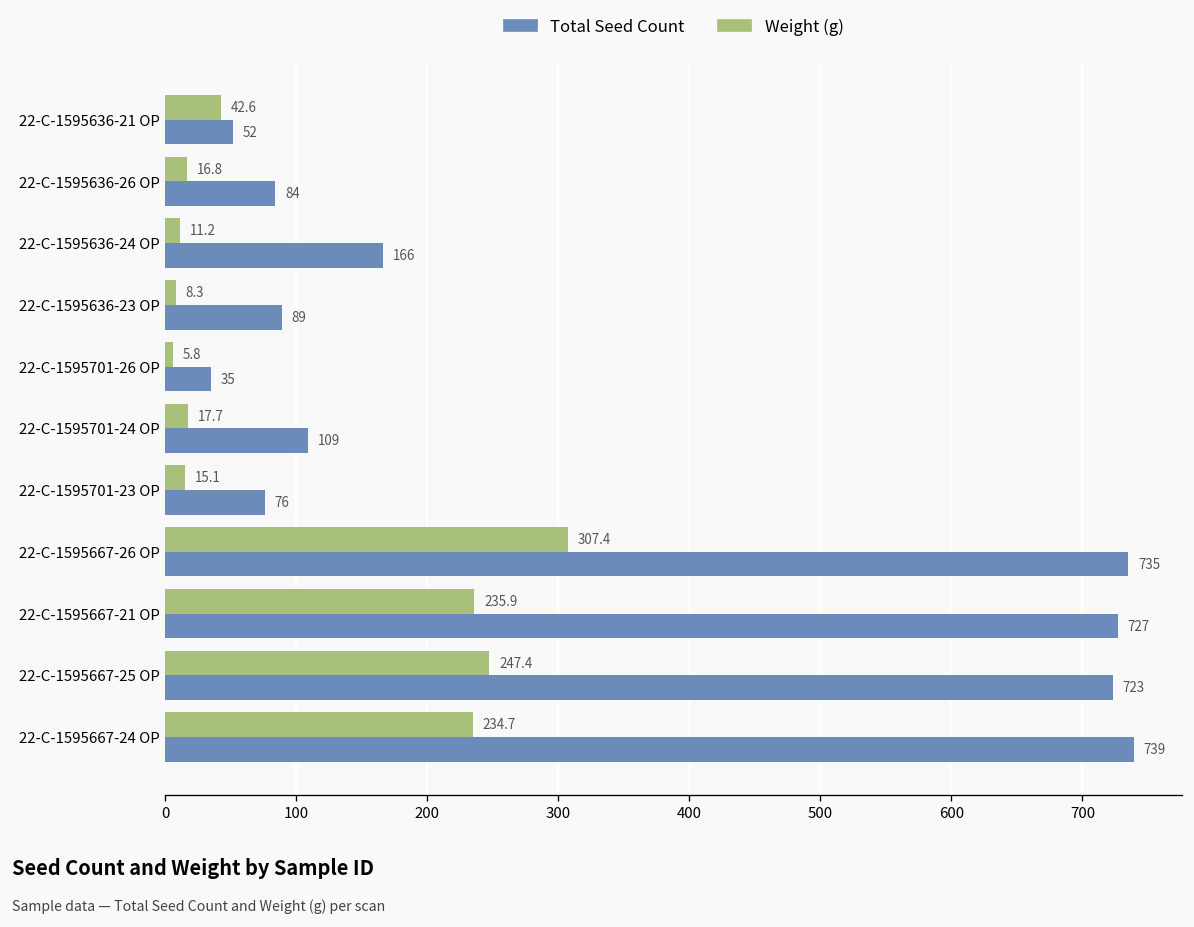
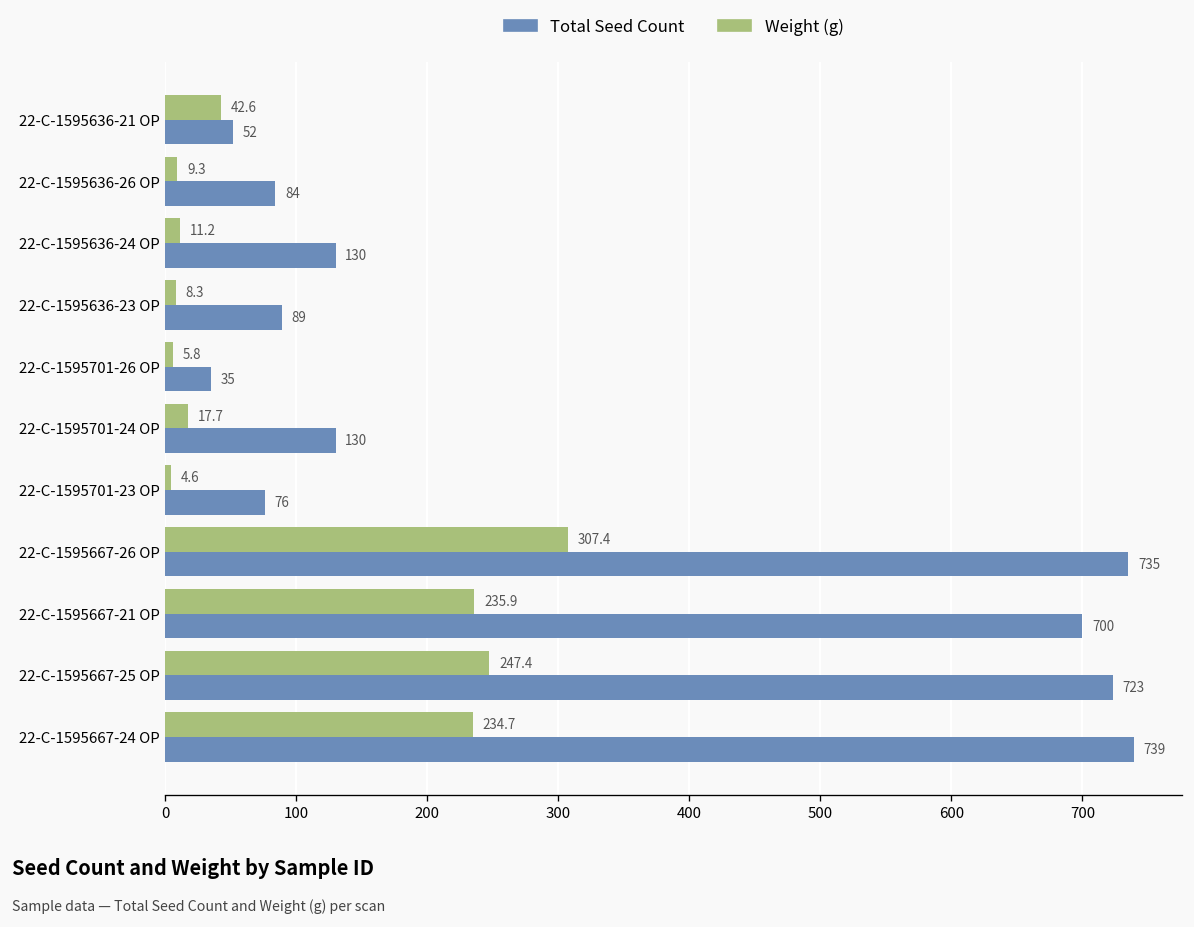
  {
    "Total Seed Count": {
      "22-C-1595636-21 OP": 52,
      "22-C-1595636-26 OP": 84,
-     "22-C-1595636-24 OP": 166,
+     "22-C-1595636-24 OP": 130,
      "22-C-1595636-23 OP": 89,
      "22-C-1595701-26 OP": 35,
-     "22-C-1595701-24 OP": 109,
+     "22-C-1595701-24 OP": 130,
      "22-C-1595701-23 OP": 76,
      "22-C-1595667-26 OP": 735,
-     "22-C-1595667-21 OP": 727,
+     "22-C-1595667-21 OP": 700,
      "22-C-1595667-25 OP": 723,
      "22-C-1595667-24 OP": 739
    },
    "Weight (g)": {
      "22-C-1595636-21 OP": 42.6,
-     "22-C-1595636-26 OP": 16.8,
+     "22-C-1595636-26 OP": 9.3,
      "22-C-1595636-24 OP": 11.2,
      "22-C-1595636-23 OP": 8.3,
      "22-C-1595701-26 OP": 5.8,
      "22-C-1595701-24 OP": 17.7,
-     "22-C-1595701-23 OP": 15.1,
+     "22-C-1595701-23 OP": 4.6,
      "22-C-1595667-26 OP": 307.4,
      "22-C-1595667-21 OP": 235.9,
      "22-C-1595667-25 OP": 247.4,
      "22-C-1595667-24 OP": 234.7
    }
  }
